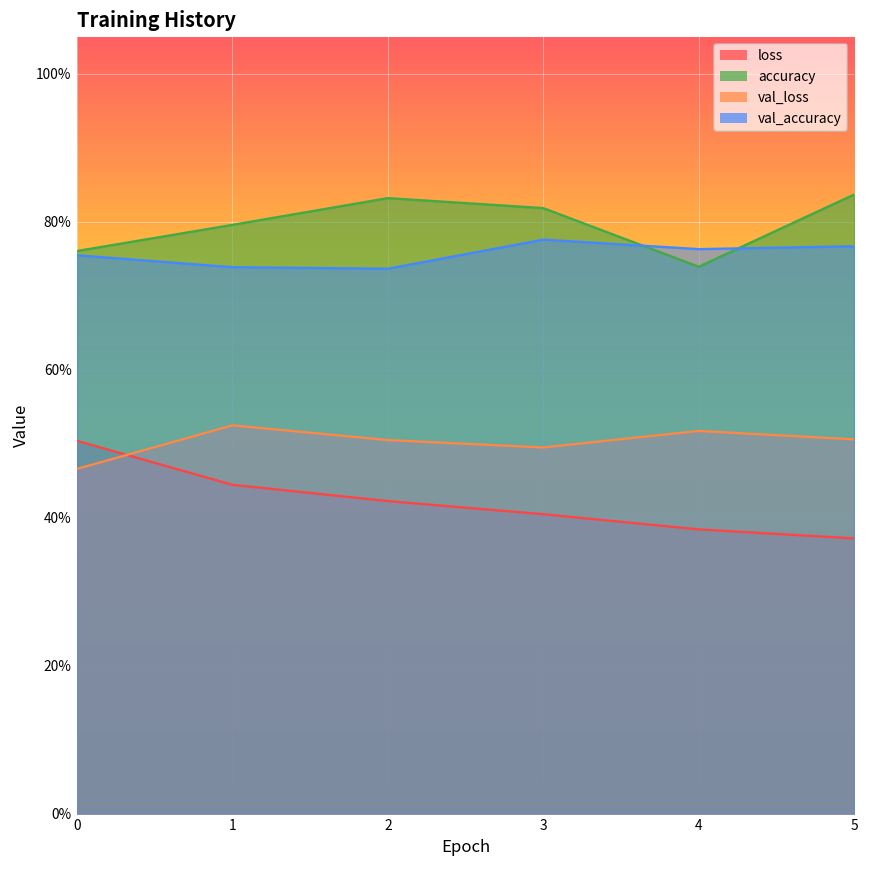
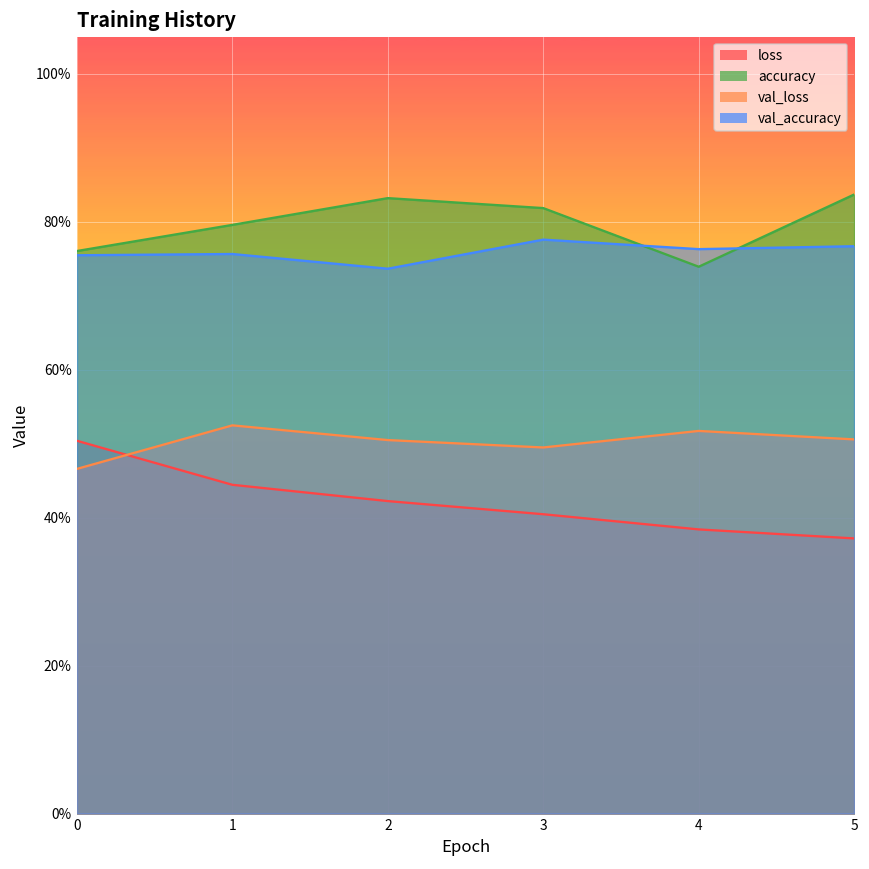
  {
    "accuracy": {
      "0": "76%",
      "1": "80%",
      "2": "83%",
      "3": "82%",
      "4": "74%",
      "5": "84%"
    },
    "val_accuracy": {
      "0": "75%",
-     "1": "74%",
+     "1": "76%",
      "2": "74%",
      "3": "78%",
      "4": "76%",
      "5": "77%"
    }
  }
